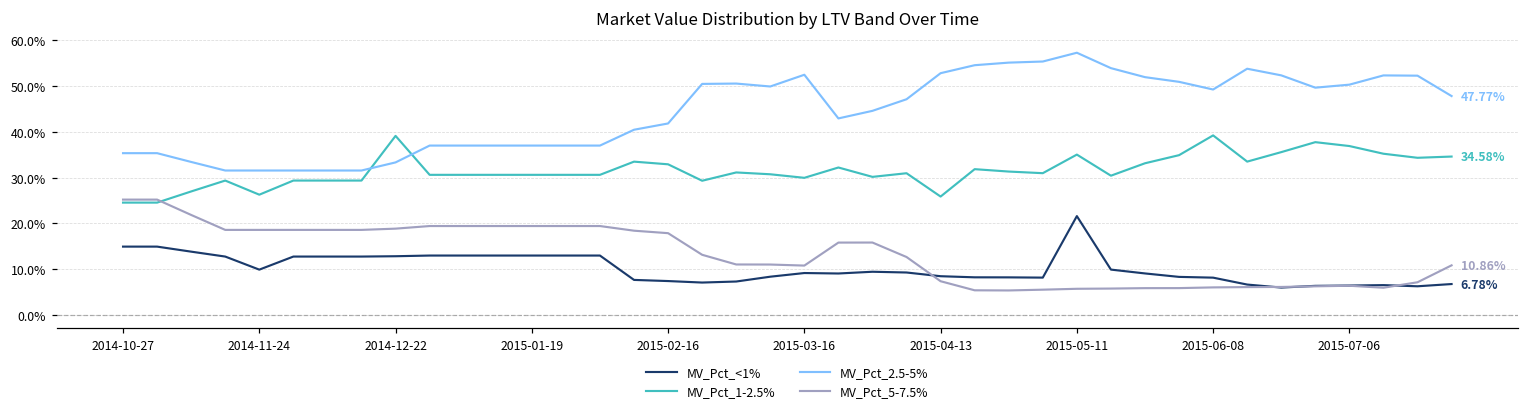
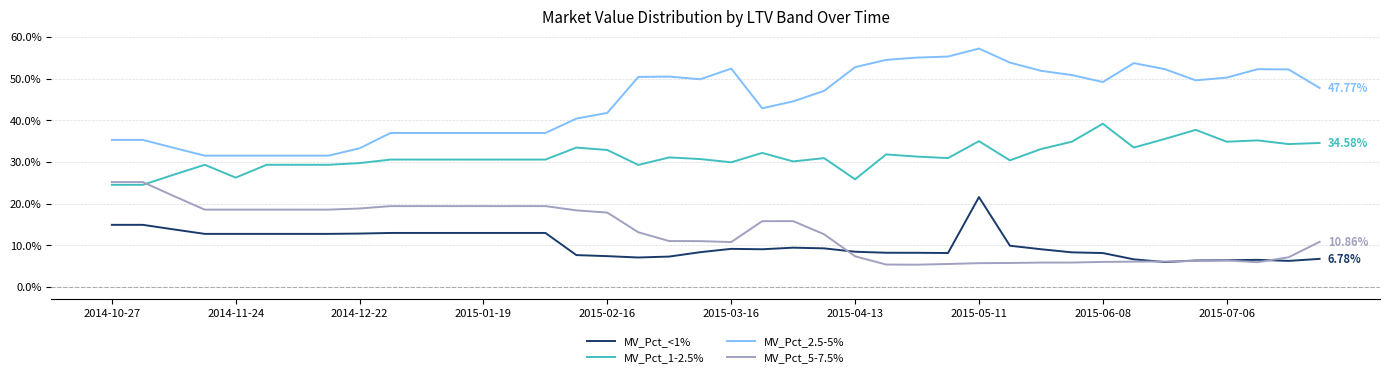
  {
    "MV_Pct_<1%": {
      "2014-10-27": "15%",
-     "2014-11-24": "10%",
+     "2014-11-24": "13%",
      "2014-12-22": "13%",
      "2015-01-19": "13%",
      "2015-02-16": "7%",
      "2015-03-16": "9%",
      "2015-04-13": "8%",
      "2015-05-11": "22%",
      "2015-06-08": "8%"
    },
    "MV_Pct_1-2.5%": {
      "2014-10-27": "25%",
      "2014-11-24": "26%",
-     "2014-12-22": "39%",
+     "2014-12-22": "30%",
      "2015-01-19": "31%",
      "2015-02-16": "33%",
      "2015-03-16": "30%",
      "2015-04-13": "26%",
      "2015-05-11": "35%",
      "2015-06-08": "39%",
-     "2015-07-06": "37%"
+     "2015-07-06": "35%"
    },
    "MV_Pct_2.5-5%": {
      "2014-10-27": "35%",
      "2014-11-24": "32%",
      "2014-12-22": "33%",
      "2015-01-19": "37%",
      "2015-02-16": "42%",
      "2015-03-16": "52%",
      "2015-04-13": "53%",
      "2015-05-11": "57%",
      "2015-06-08": "49%",
      "2015-07-06": "50%"
    },
    "MV_Pct_5-7.5%": {
      "2014-10-27": "25%",
      "2014-11-24": "19%",
      "2014-12-22": "19%",
      "2015-01-19": "19%",
      "2015-02-16": "18%",
      "2015-03-16": "11%",
      "2015-04-13": "7%",
      "2015-05-11": "6%",
      "2015-06-08": "6%"
    }
  }
